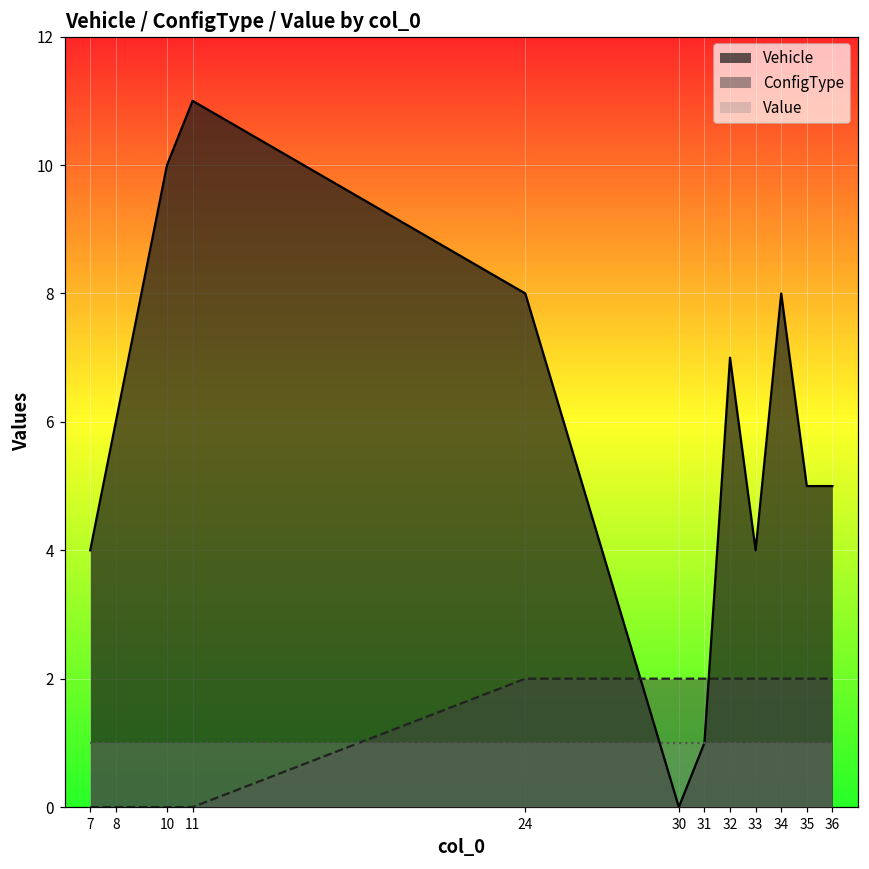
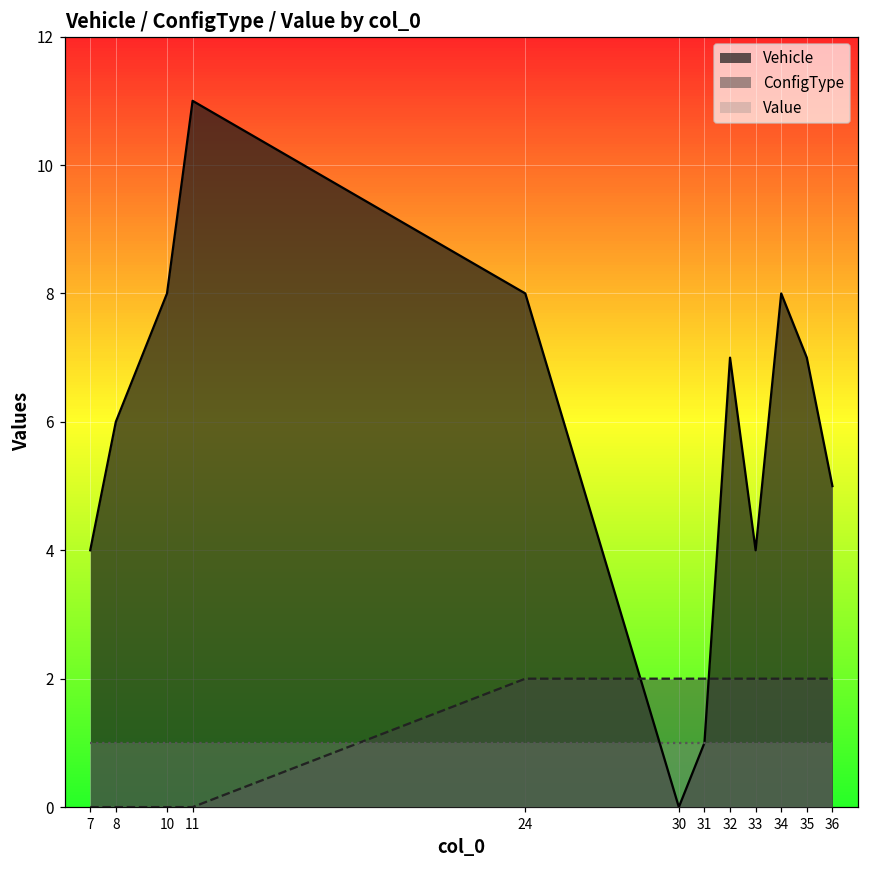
  {
    "Vehicle": {
      "7": 4,
      "8": 6,
-     "10": 10,
+     "10": 8,
      "11": 11,
      "24": 8,
      "30": 0,
      "32": 7,
      "33": 4,
      "34": 8,
-     "35": 5,
+     "35": 7,
      "36": 5
    },
    "ConfigType": {
      "7": 0,
      "8": 0,
      "10": 0,
      "11": 0,
      "24": 2,
      "30": 2,
      "31": 2,
      "32": 2,
      "33": 2,
      "34": 2,
      "35": 2,
      "36": 2
    },
    "Value": {
      "7": 1,
      "8": 1,
      "10": 1,
      "11": 1,
      "24": 1,
      "30": 1,
      "32": 1,
      "33": 1,
      "34": 1,
      "35": 1,
      "36": 1
    }
  }
